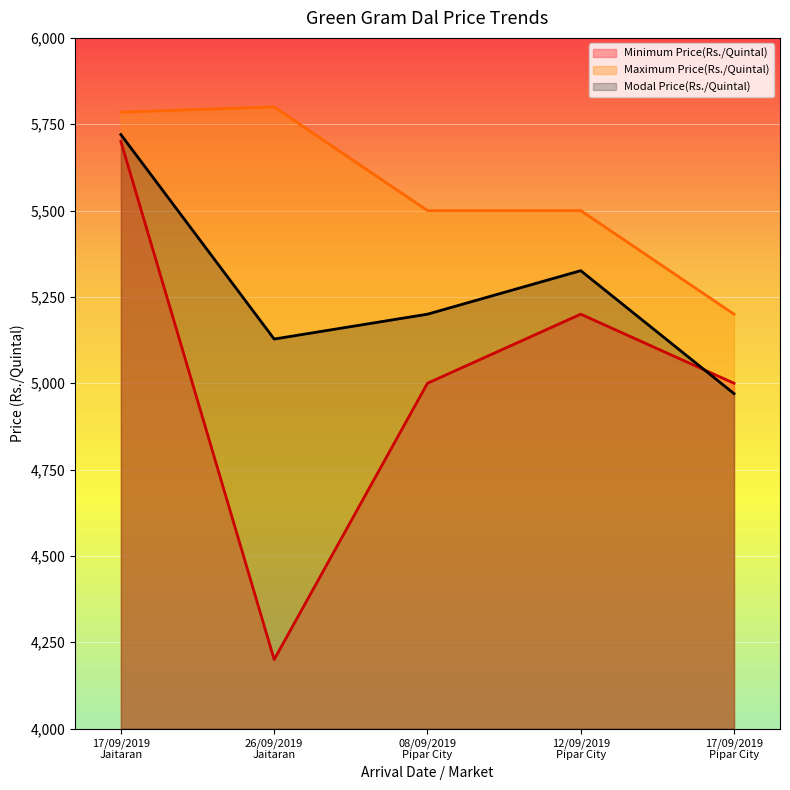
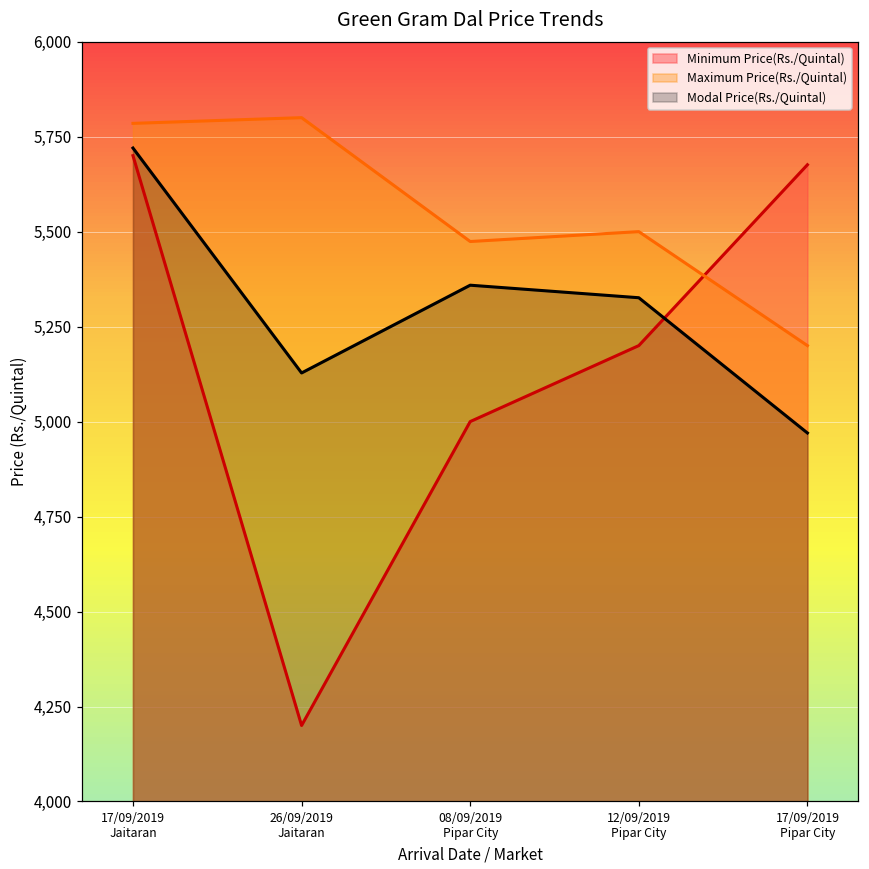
  {
    "Minimum Price(Rs./Quintal)": {
      "17/09/2019 Jaitaran": "5,700",
      "26/09/2019 Jaitaran": "4,200",
      "08/09/2019 Pipar City": "5,000",
      "12/09/2019 Pipar City": "5,200",
-     "17/09/2019 Pipar City": "5,000"
+     "17/09/2019 Pipar City": "5,680"
    },
    "Maximum Price(Rs./Quintal)": {
      "17/09/2019 Jaitaran": "5,790",
      "26/09/2019 Jaitaran": "5,800",
-     "08/09/2019 Pipar City": "5,500",
+     "08/09/2019 Pipar City": "5,470",
      "12/09/2019 Pipar City": "5,500",
      "17/09/2019 Pipar City": "5,200"
    },
    "Modal Price(Rs./Quintal)": {
      "17/09/2019 Jaitaran": "5,720",
      "26/09/2019 Jaitaran": "5,130",
-     "08/09/2019 Pipar City": "5,200",
+     "08/09/2019 Pipar City": "5,360",
      "12/09/2019 Pipar City": "5,330",
      "17/09/2019 Pipar City": "4,970"
    }
  }
